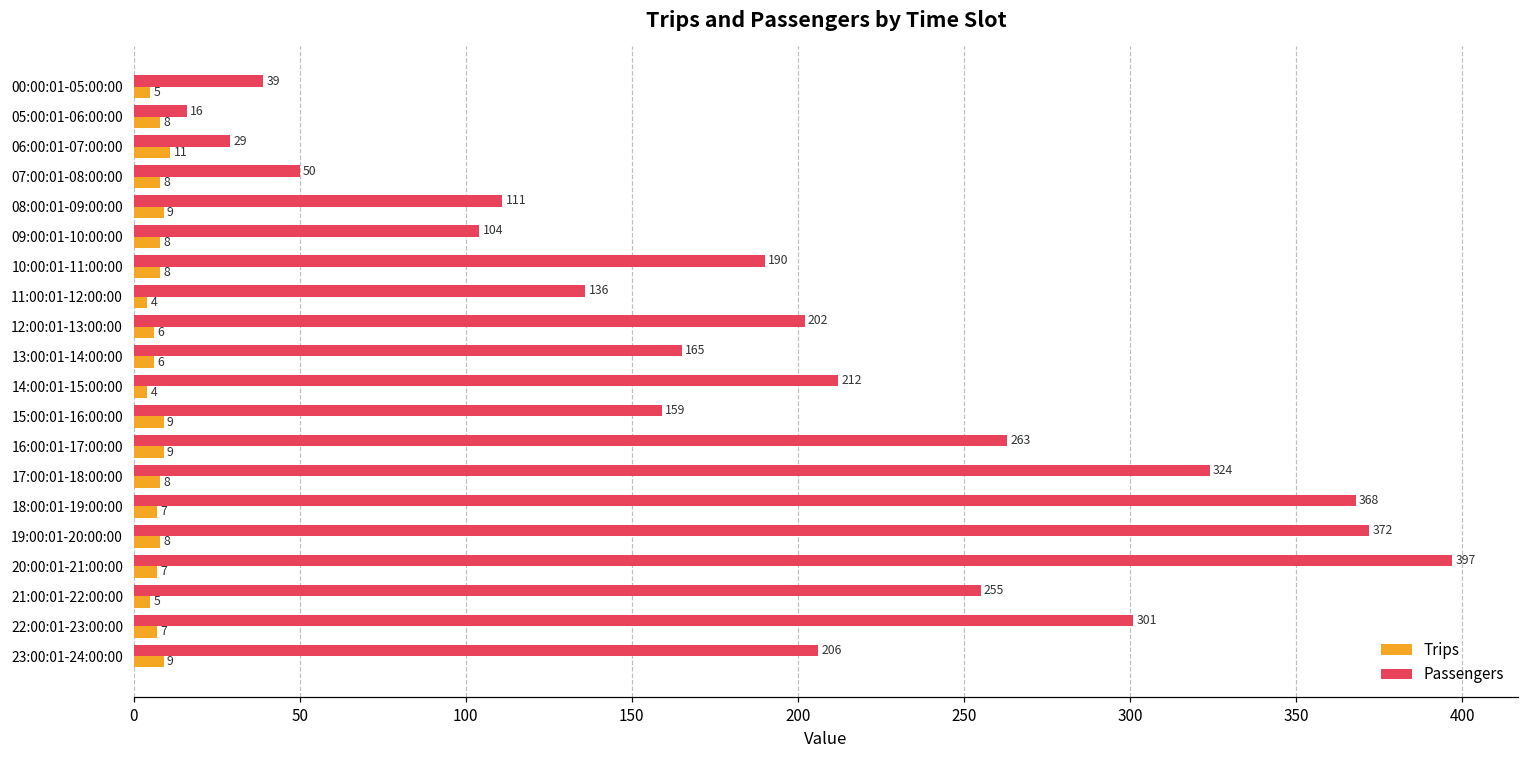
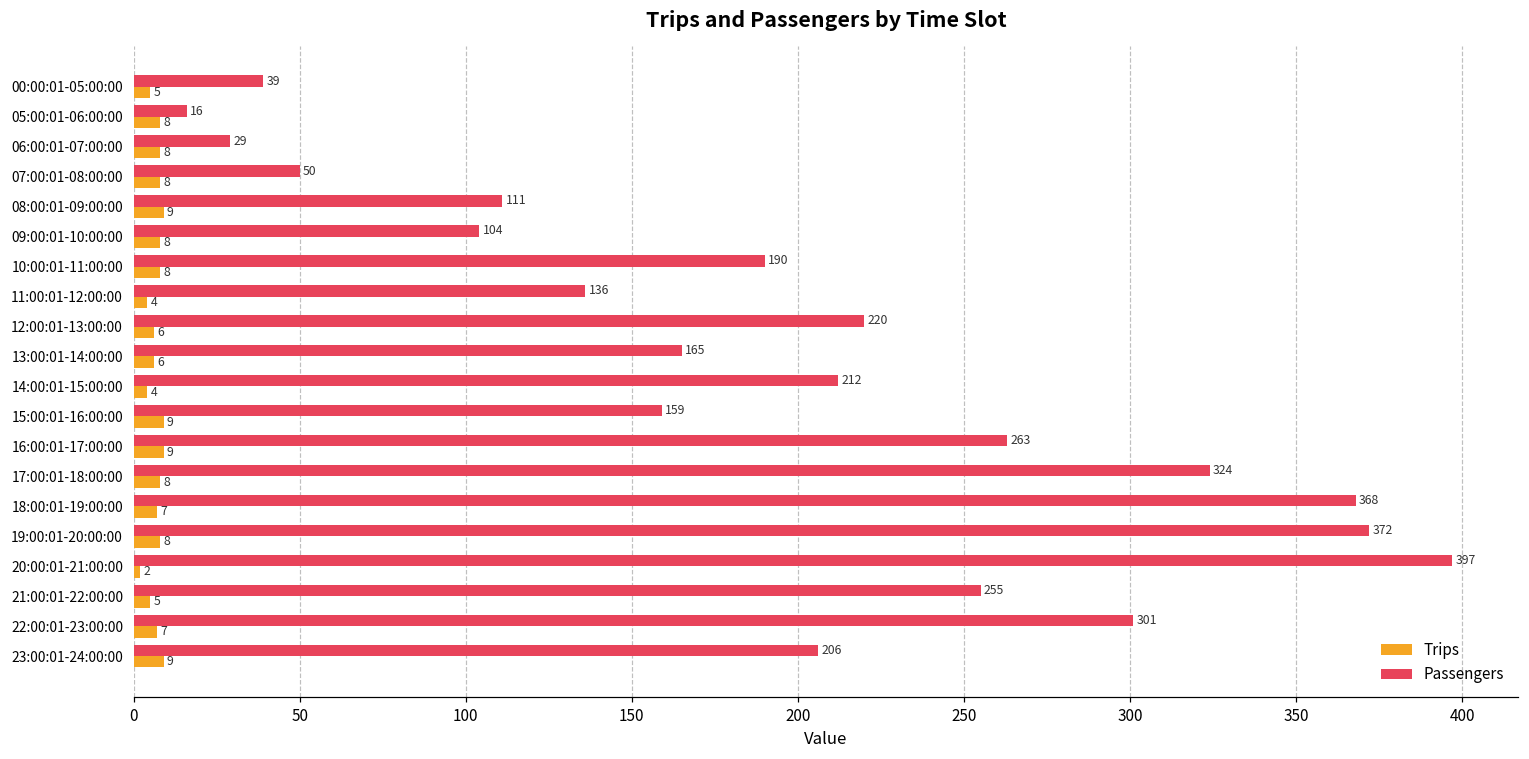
  {
    "Trips": {
      "00:00:01-05:00:00": 5,
      "05:00:01-06:00:00": 8,
-     "06:00:01-07:00:00": 11,
+     "06:00:01-07:00:00": 8,
      "07:00:01-08:00:00": 8,
      "08:00:01-09:00:00": 9,
      "09:00:01-10:00:00": 8,
      "10:00:01-11:00:00": 8,
      "11:00:01-12:00:00": 4,
      "12:00:01-13:00:00": 6,
      "13:00:01-14:00:00": 6,
      "14:00:01-15:00:00": 4,
      "15:00:01-16:00:00": 9,
      "16:00:01-17:00:00": 9,
      "17:00:01-18:00:00": 8,
      "18:00:01-19:00:00": 7,
      "19:00:01-20:00:00": 8,
-     "20:00:01-21:00:00": 7,
+     "20:00:01-21:00:00": 2,
      "21:00:01-22:00:00": 5,
      "22:00:01-23:00:00": 7,
      "23:00:01-24:00:00": 9
    },
    "Passengers": {
      "00:00:01-05:00:00": 39,
      "05:00:01-06:00:00": 16,
      "06:00:01-07:00:00": 29,
      "07:00:01-08:00:00": 50,
      "08:00:01-09:00:00": 111,
      "09:00:01-10:00:00": 104,
      "10:00:01-11:00:00": 190,
      "11:00:01-12:00:00": 136,
-     "12:00:01-13:00:00": 202,
+     "12:00:01-13:00:00": 220,
      "13:00:01-14:00:00": 165,
      "14:00:01-15:00:00": 212,
      "15:00:01-16:00:00": 159,
      "16:00:01-17:00:00": 263,
      "17:00:01-18:00:00": 324,
      "18:00:01-19:00:00": 368,
      "19:00:01-20:00:00": 372,
      "20:00:01-21:00:00": 397,
      "21:00:01-22:00:00": 255,
      "22:00:01-23:00:00": 301,
      "23:00:01-24:00:00": 206
    }
  }
